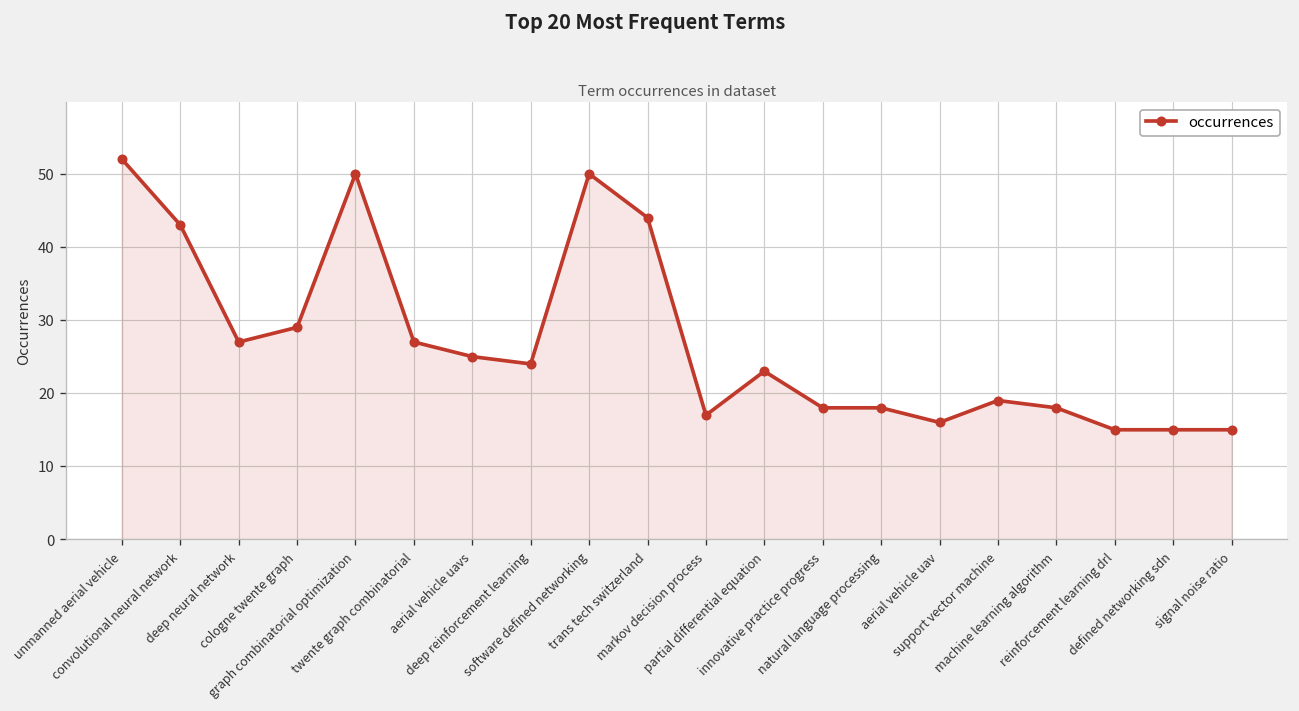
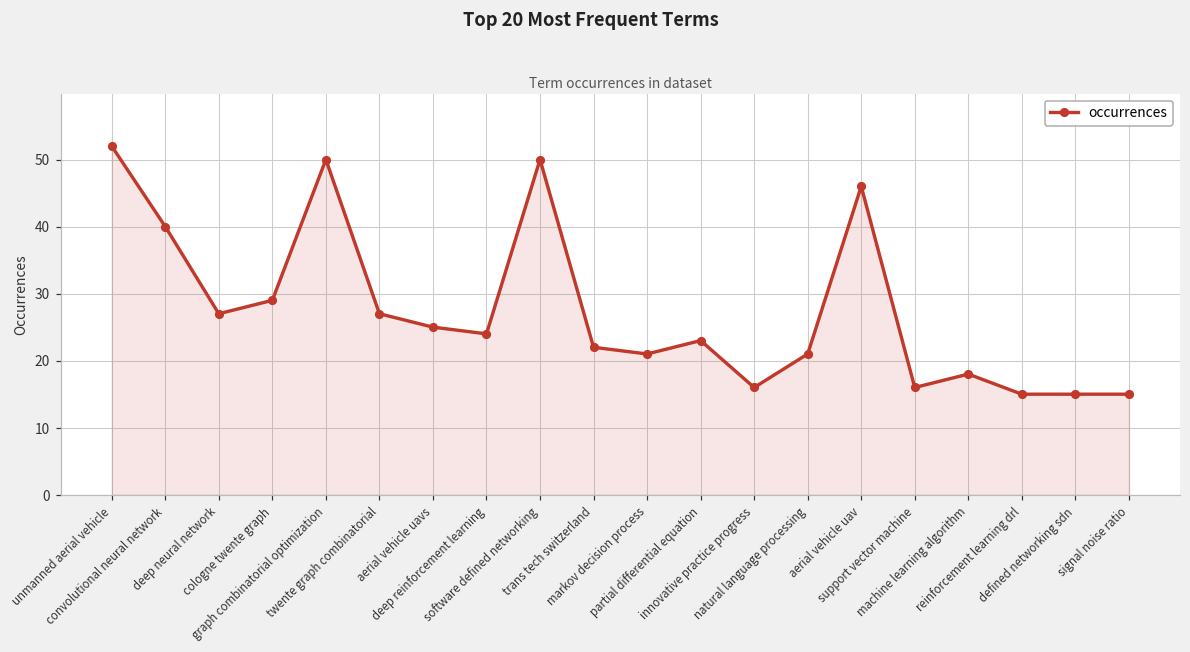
  {
    "unmanned aerial vehicle": 52,
-   "convolutional neural network": 43,
+   "convolutional neural network": 40,
    "deep neural network": 27,
    "cologne twente graph": 29,
    "graph combinatorial optimization": 50,
    "twente graph combinatorial": 27,
    "aerial vehicle uavs": 25,
    "deep reinforcement learning": 24,
    "software defined networking": 50,
-   "trans tech switzerland": 44,
-   "markov decision process": 17,
+   "trans tech switzerland": 22,
+   "markov decision process": 21,
    "partial differential equation": 23,
-   "innovative practice progress": 18,
-   "natural language processing": 18,
-   "aerial vehicle uav": 16,
-   "support vector machine": 19,
+   "innovative practice progress": 16,
+   "natural language processing": 21,
+   "aerial vehicle uav": 46,
+   "support vector machine": 16,
    "machine learning algorithm": 18,
    "reinforcement learning drl": 15,
    "defined networking sdn": 15,
    "signal noise ratio": 15
  }
